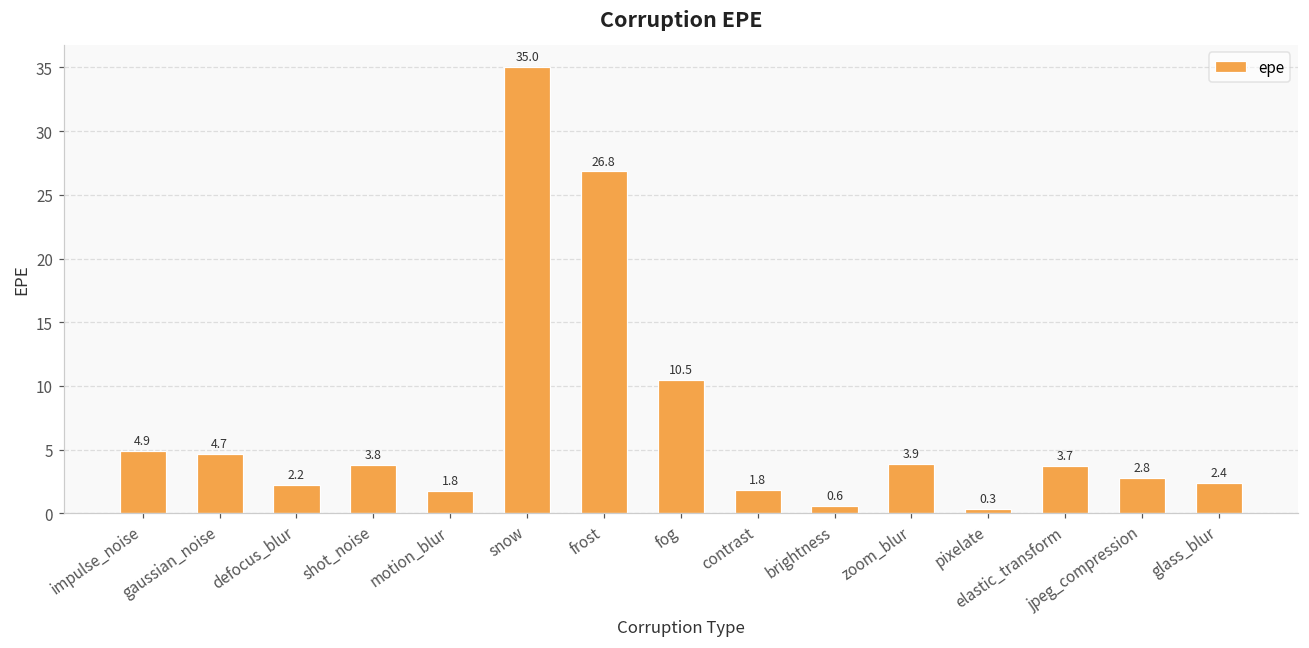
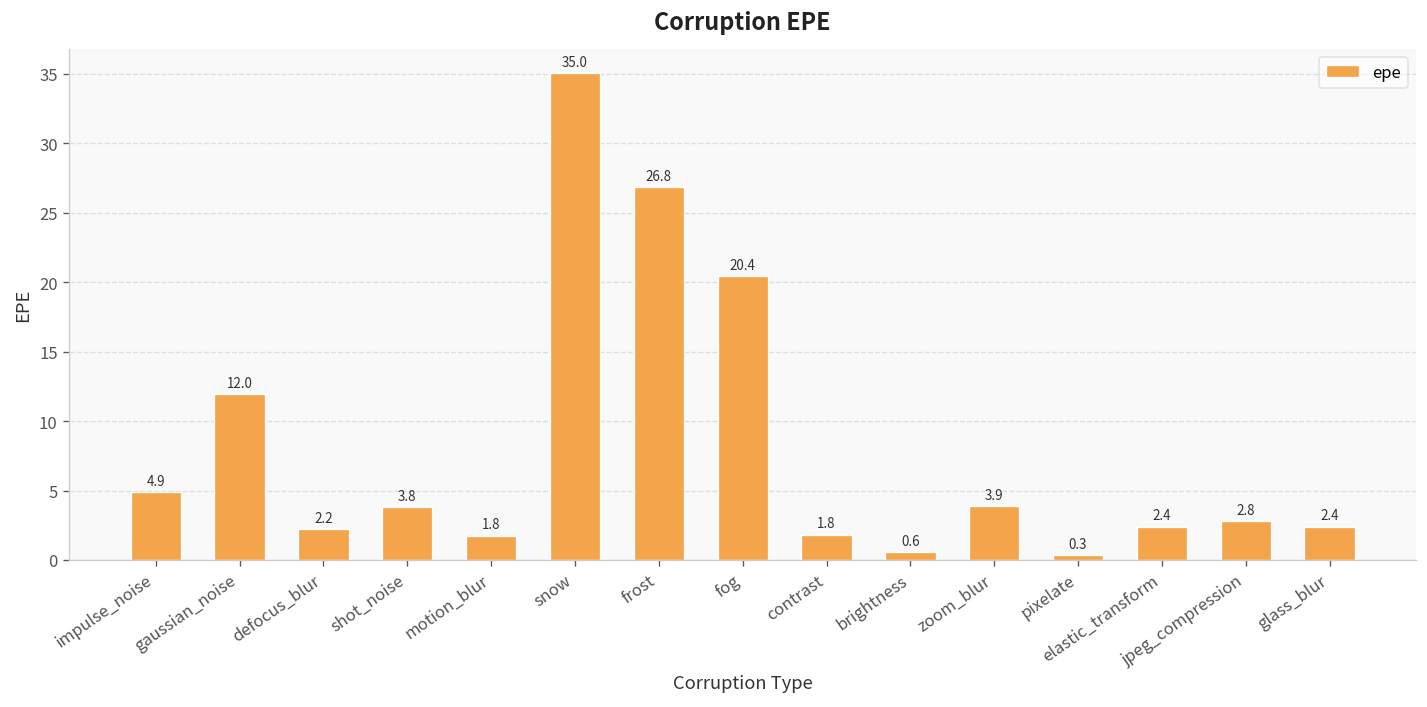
  {
    "impulse_noise": 4.9,
-   "gaussian_noise": 4.7,
+   "gaussian_noise": 12.0,
    "defocus_blur": 2.2,
    "shot_noise": 3.8,
    "motion_blur": 1.8,
    "snow": 35.0,
    "frost": 26.8,
-   "fog": 10.5,
+   "fog": 20.4,
    "contrast": 1.8,
    "brightness": 0.6,
    "zoom_blur": 3.9,
    "pixelate": 0.3,
-   "elastic_transform": 3.7,
+   "elastic_transform": 2.4,
    "jpeg_compression": 2.8,
    "glass_blur": 2.4
  }
